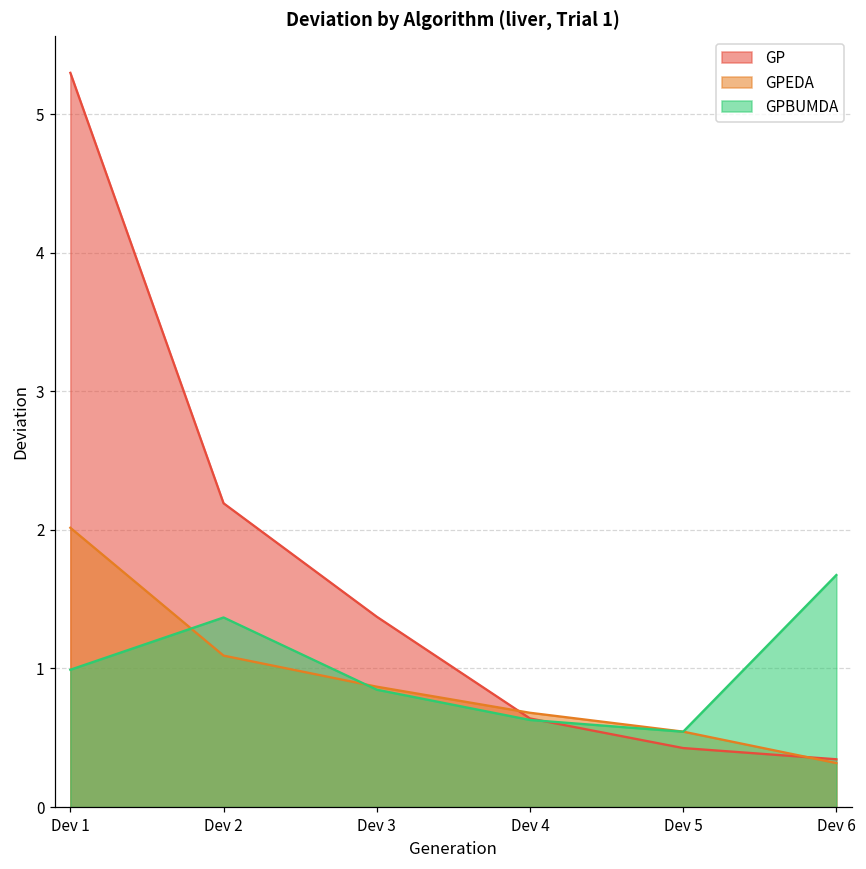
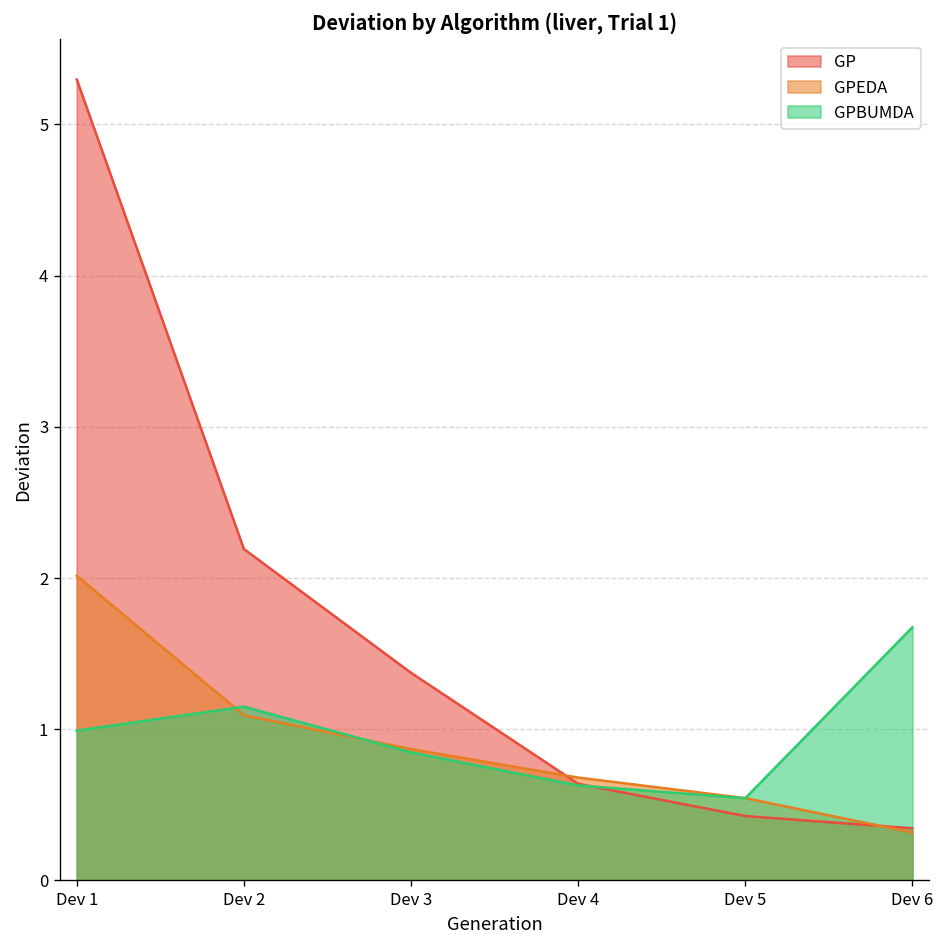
  {
    "GPBUMDA": {
      "Dev 1": 0.99,
-     "Dev 2": 1.37,
+     "Dev 2": 1.15,
      "Dev 3": 0.85,
      "Dev 6": 1.67
    }
  }
